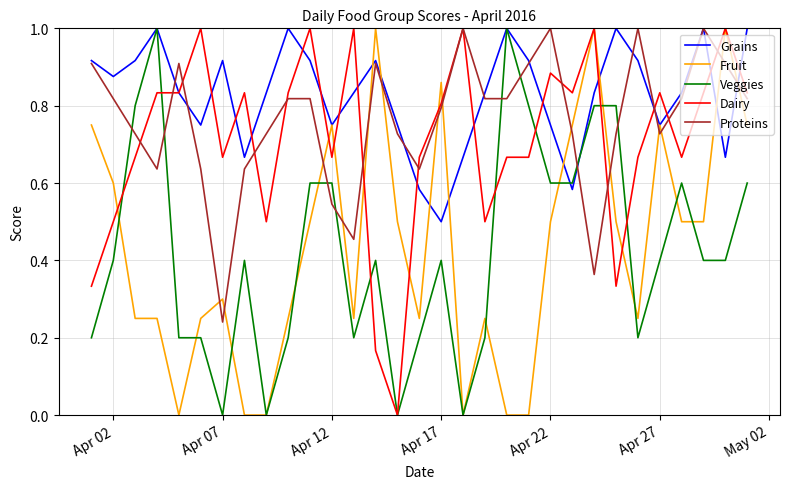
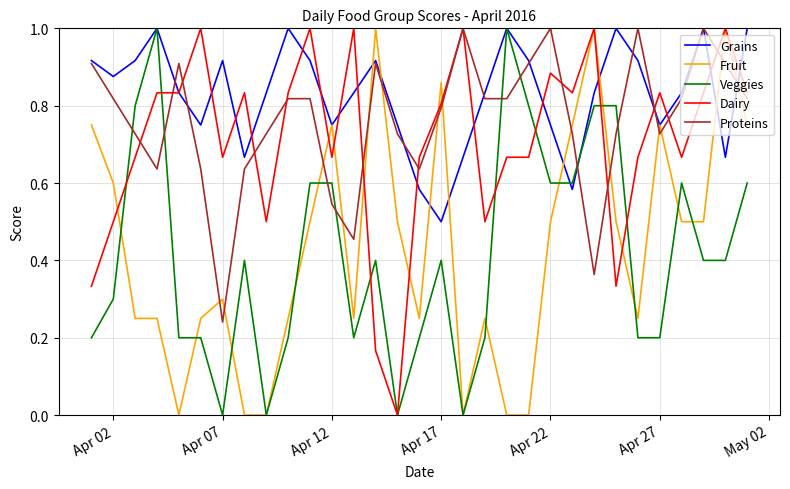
  {
    "Grains": {
      "Apr 02": 0.88,
      "Apr 07": 0.92,
      "Apr 17": 0.5,
      "Apr 22": 0.75
    },
    "Fruit": {
      "Apr 02": 0.6,
      "Apr 07": 0.3,
      "Apr 17": 0.86,
      "Apr 22": 0.5
    },
    "Veggies": {
-     "Apr 02": 0.4,
+     "Apr 02": 0.3,
      "Apr 07": 0.0,
      "Apr 12": 0.6,
      "Apr 17": 0.4,
      "Apr 22": 0.6,
-     "Apr 27": 0.4
+     "Apr 27": 0.2
    },
    "Dairy": {
      "Apr 02": 0.5,
      "Apr 07": 0.67,
      "Apr 12": 0.67,
      "Apr 17": 0.8,
      "Apr 22": 0.88,
      "Apr 27": 0.83
    },
    "Proteins": {
      "Apr 02": 0.82,
      "Apr 07": 0.24,
      "Apr 12": 0.55,
      "Apr 17": 0.8,
      "Apr 22": 1.0,
      "Apr 27": 0.73
    }
  }
